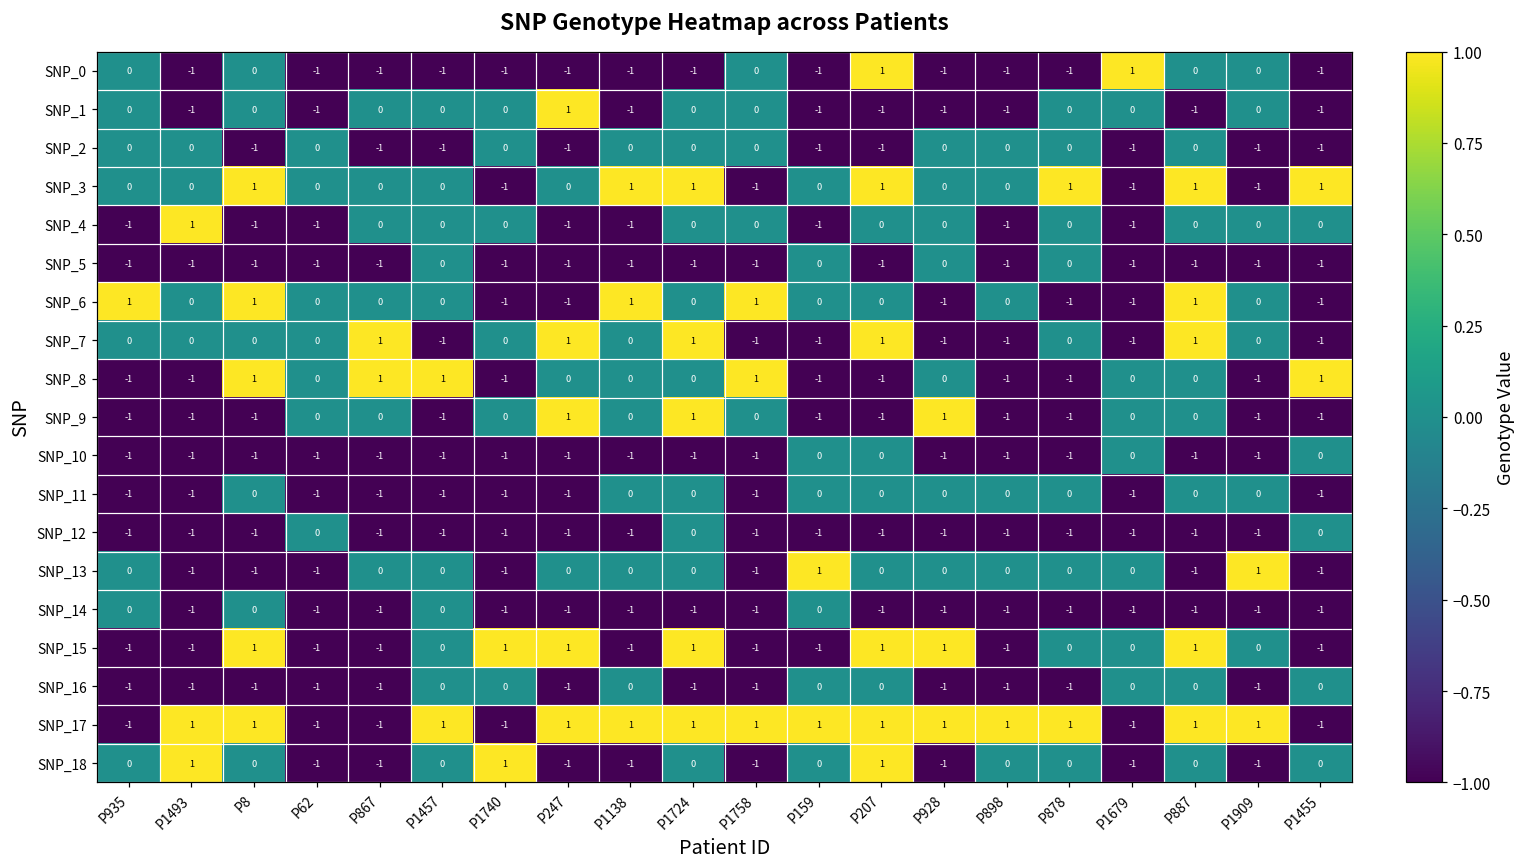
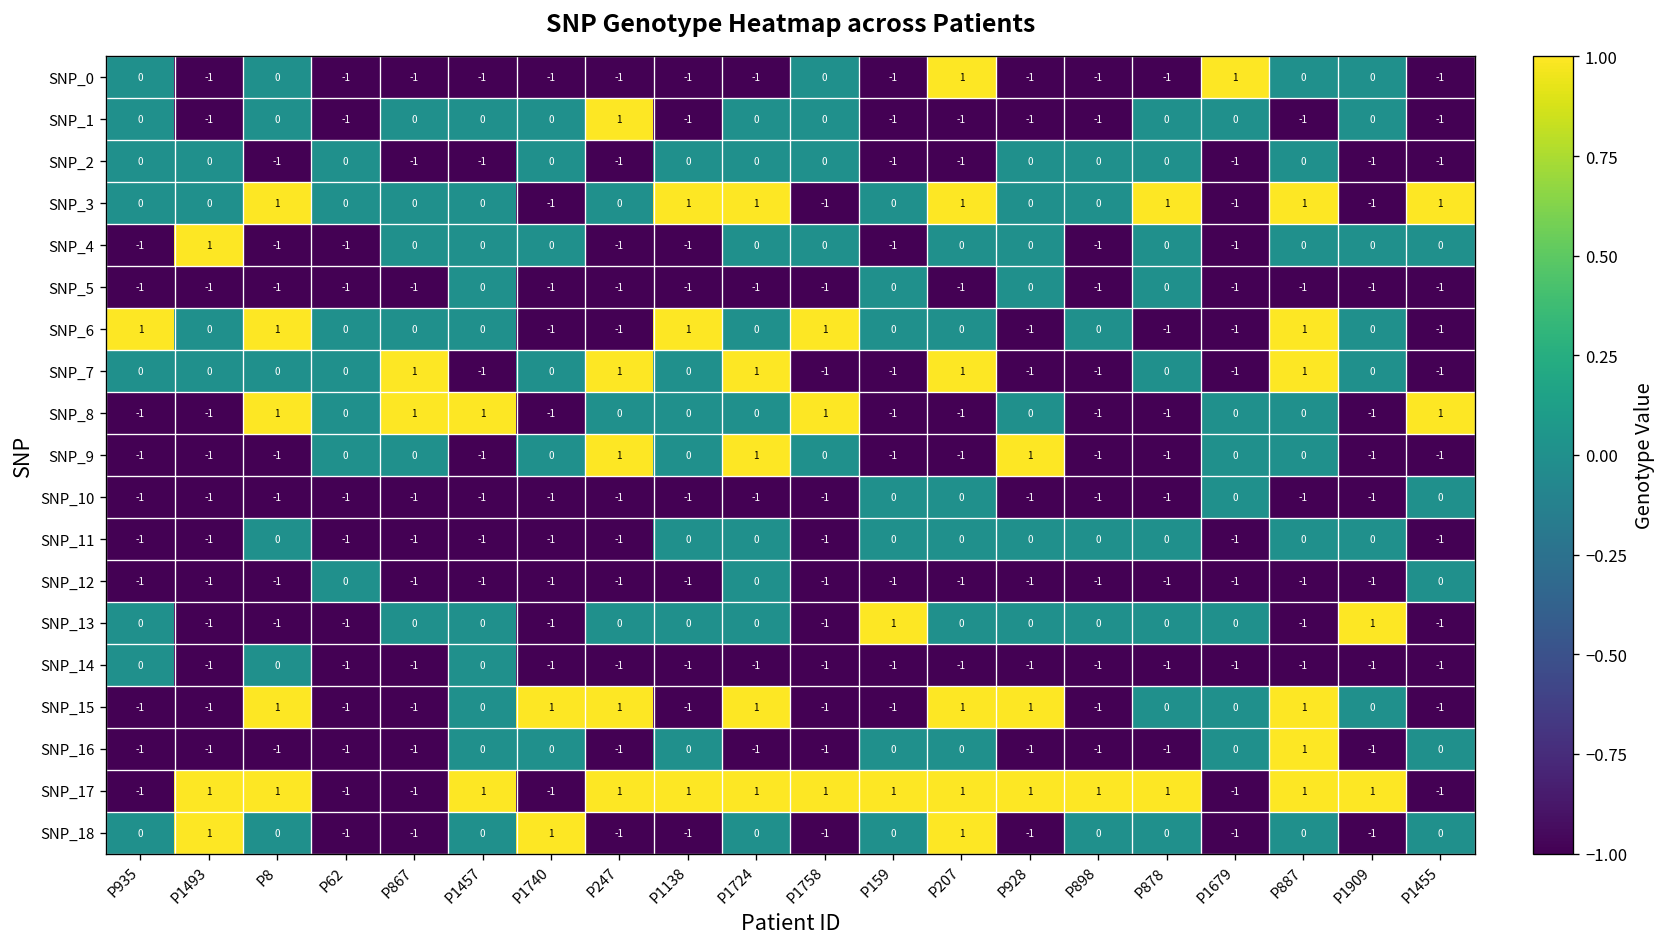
  {
    "SNP_14": {
      "P935": 0,
      "P1493": -1,
      "P8": 0,
      "P62": -1,
      "P867": -1,
      "P1457": 0,
      "P1740": -1,
      "P247": -1,
      "P1138": -1,
      "P1724": -1,
      "P1758": -1,
-     "P159": 0,
+     "P159": -1,
      "P207": -1,
      "P928": -1,
      "P898": -1,
      "P878": -1,
      "P1679": -1,
      "P887": -1,
      "P1909": -1,
      "P1455": -1
    },
    "SNP_16": {
      "P935": -1,
      "P1493": -1,
      "P8": -1,
      "P62": -1,
      "P867": -1,
      "P1457": 0,
      "P1740": 0,
      "P247": -1,
      "P1138": 0,
      "P1724": -1,
      "P1758": -1,
      "P159": 0,
      "P207": 0,
      "P928": -1,
      "P898": -1,
      "P878": -1,
      "P1679": 0,
-     "P887": 0,
+     "P887": 1,
      "P1909": -1,
      "P1455": 0
    }
  }
